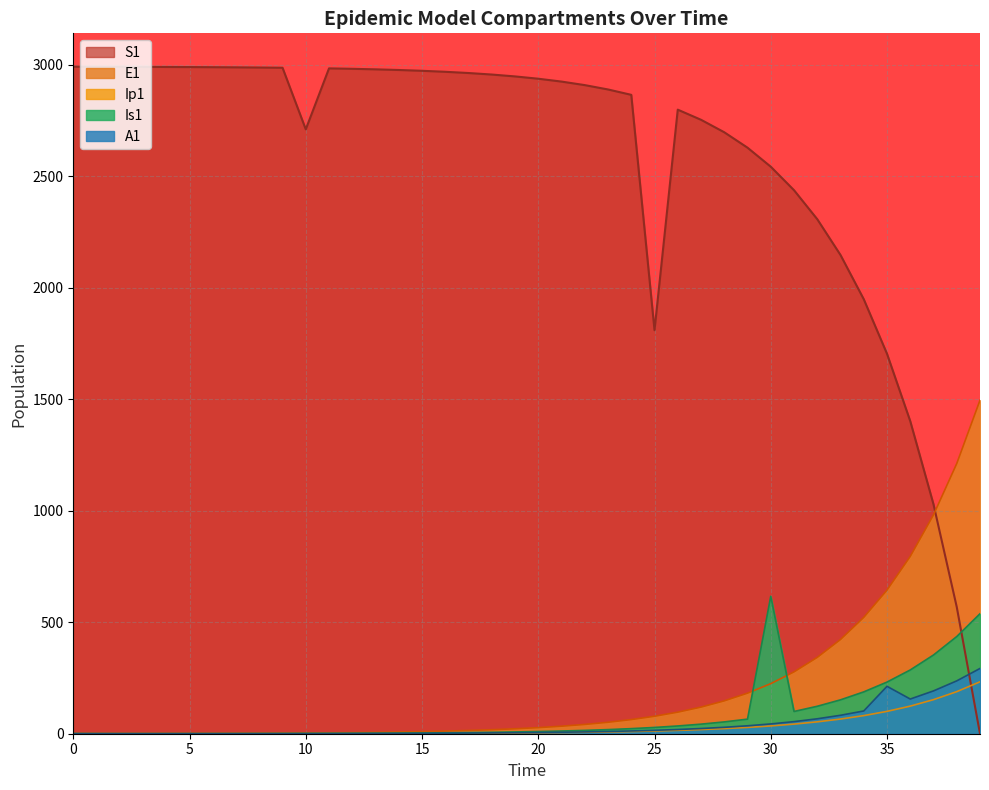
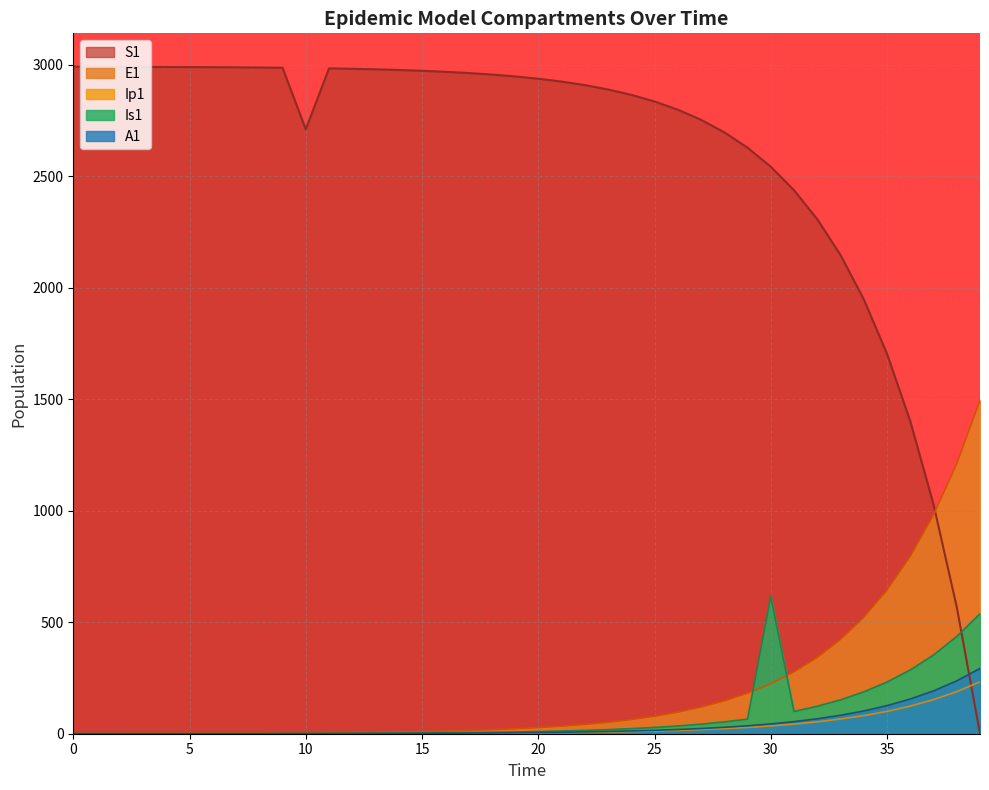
  {
    "S1": {
      "0": 2990,
      "5": 2990,
      "10": 2710,
      "15": 2970,
      "20": 2940,
-     "25": 1810,
+     "25": 2840,
      "30": 2540,
      "35": 1700
    },
    "Is1": {
      "25": 30,
      "30": 620,
      "35": 230
    },
    "A1": {
-     "35": 210
+     "35": 130
    }
  }
